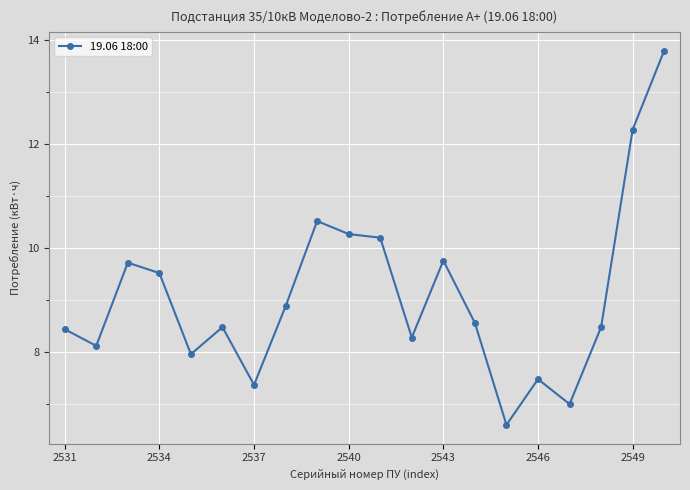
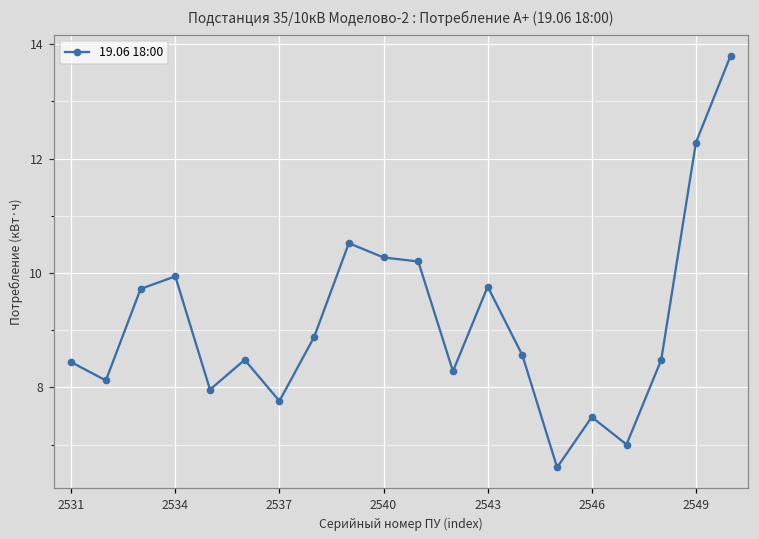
  {
    "2531": 8.4,
-   "2534": 9.5,
-   "2537": 7.4,
+   "2534": 9.9,
+   "2537": 7.8,
    "2540": 10.3,
    "2543": 9.8,
    "2546": 7.5,
    "2549": 12.3
  }
